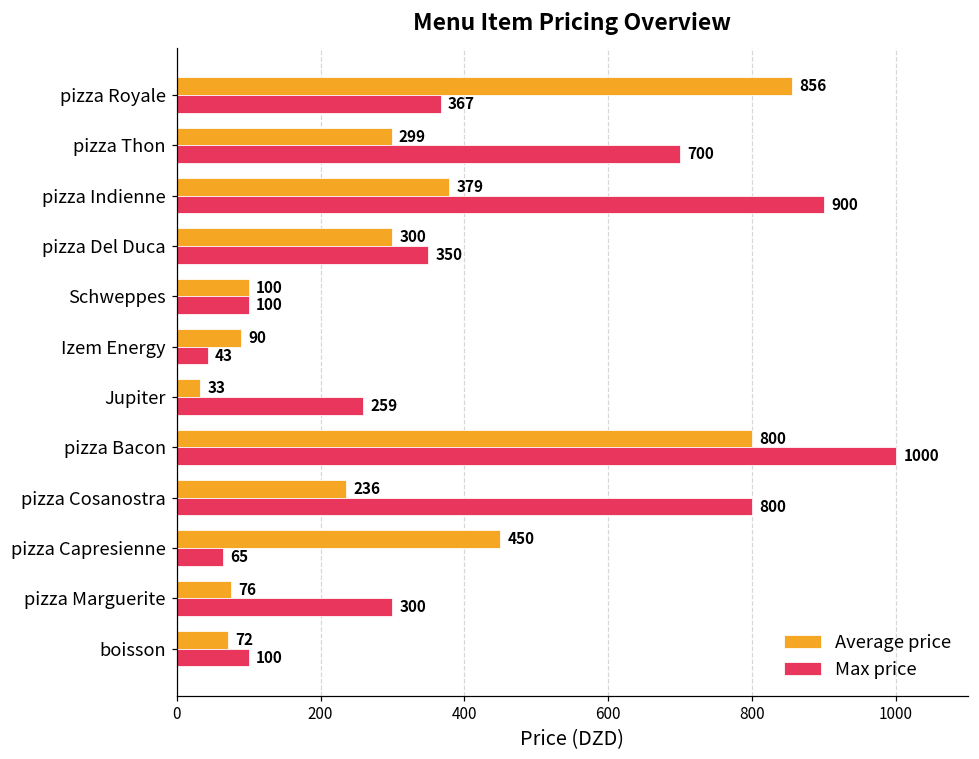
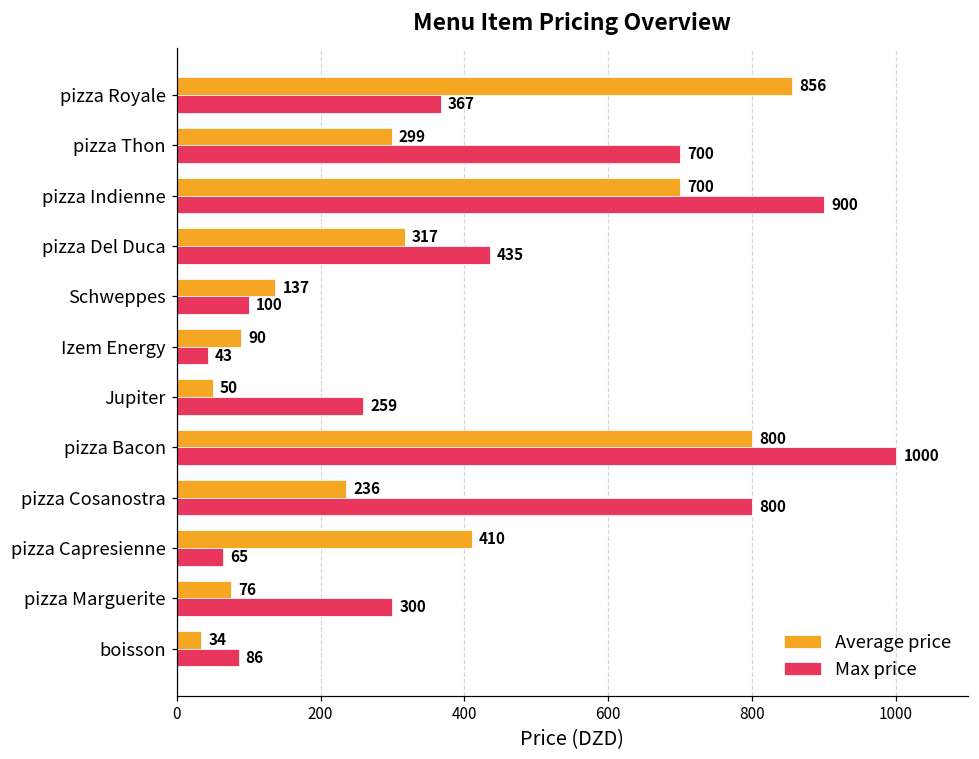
  {
    "Average price": {
      "pizza Royale": 856,
      "pizza Thon": 299,
-     "pizza Indienne": 379,
-     "pizza Del Duca": 300,
-     "Schweppes": 100,
+     "pizza Indienne": 700,
+     "pizza Del Duca": 317,
+     "Schweppes": 137,
      "Izem Energy": 90,
-     "Jupiter": 33,
+     "Jupiter": 50,
      "pizza Bacon": 800,
      "pizza Cosanostra": 236,
-     "pizza Capresienne": 450,
+     "pizza Capresienne": 410,
      "pizza Marguerite": 76,
-     "boisson": 72
+     "boisson": 34
    },
    "Max price": {
      "pizza Royale": 367,
      "pizza Thon": 700,
      "pizza Indienne": 900,
-     "pizza Del Duca": 350,
+     "pizza Del Duca": 435,
      "Schweppes": 100,
      "Izem Energy": 43,
      "Jupiter": 259,
      "pizza Bacon": 1000,
      "pizza Cosanostra": 800,
      "pizza Capresienne": 65,
      "pizza Marguerite": 300,
-     "boisson": 100
+     "boisson": 86
    }
  }
